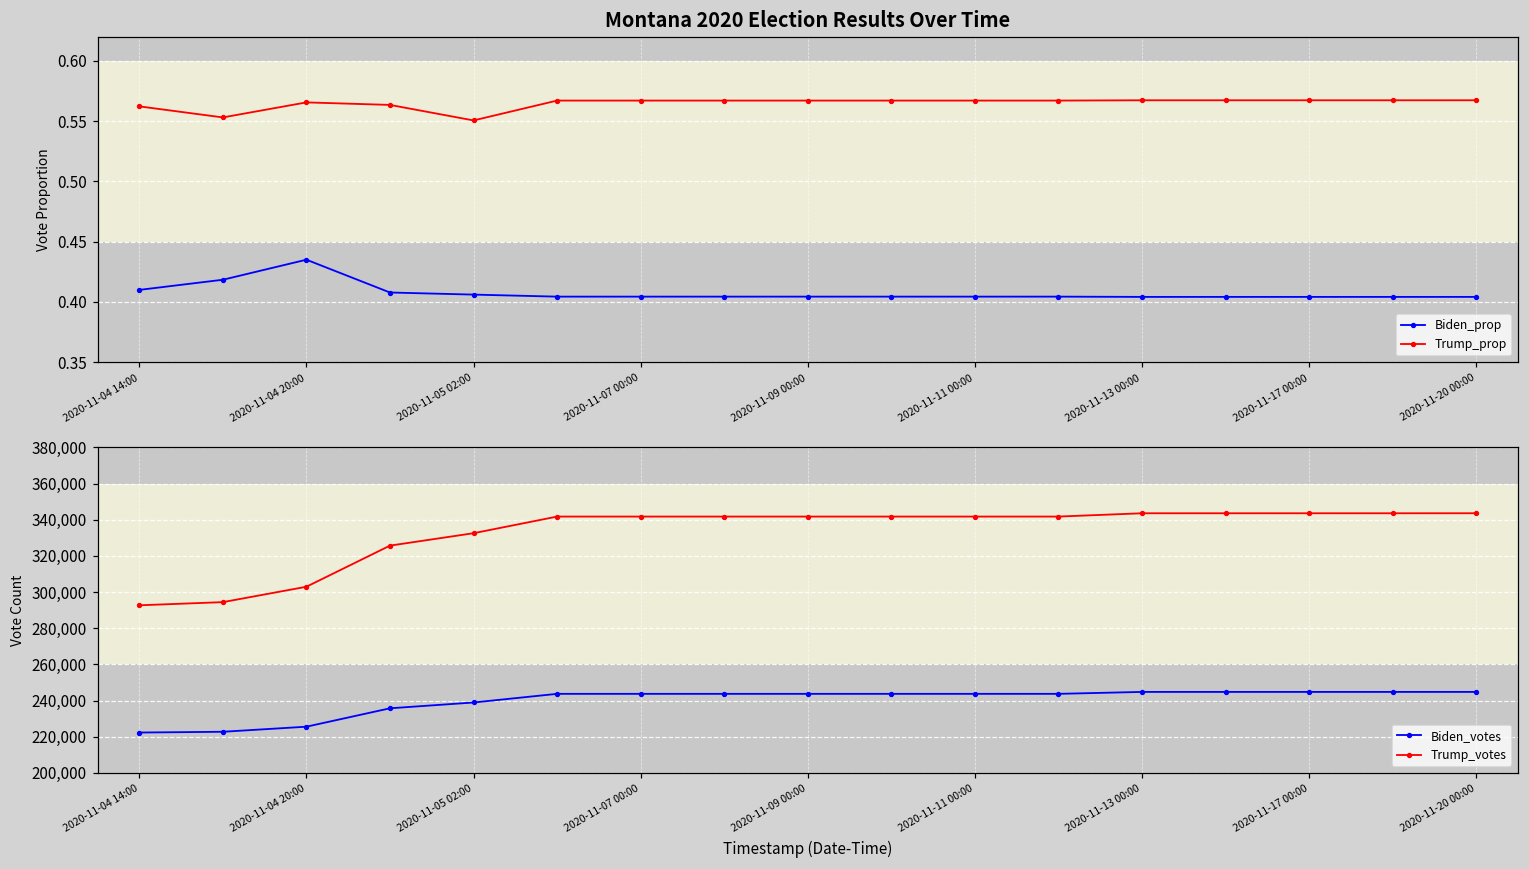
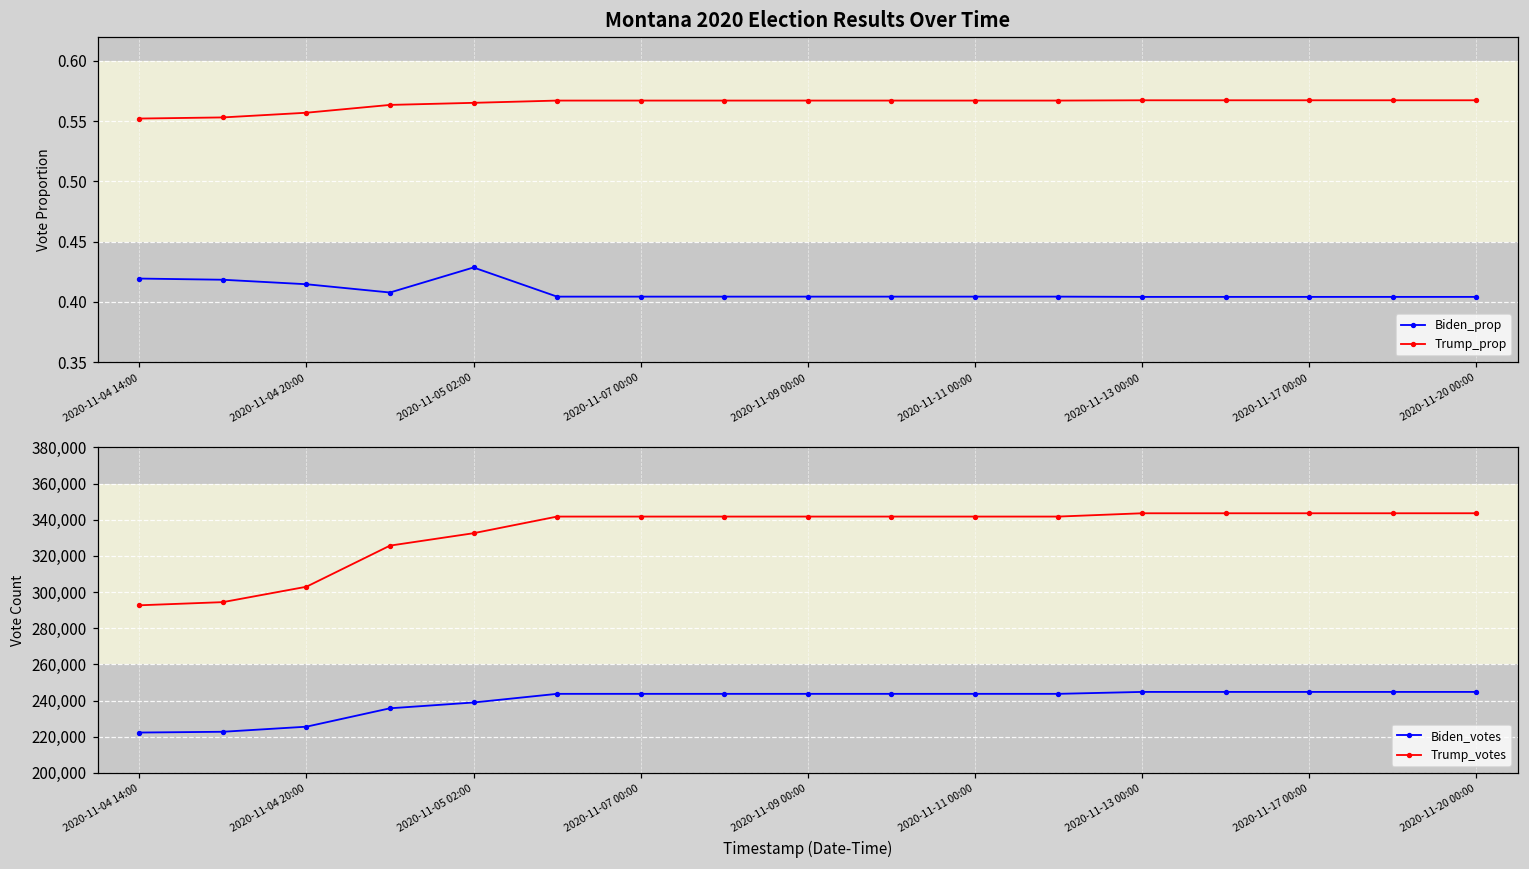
  {
    "Montana 2020 Election Results Over Time": {
      "Biden_prop": {
-       "2020-11-04 14:00": 0.410,
-       "2020-11-04 20:00": 0.435,
-       "2020-11-05 02:00": 0.406,
+       "2020-11-04 14:00": 0.419,
+       "2020-11-04 20:00": 0.415,
+       "2020-11-05 02:00": 0.429,
        "2020-11-07 00:00": 0.404,
        "2020-11-09 00:00": 0.404,
        "2020-11-11 00:00": 0.404,
        "2020-11-13 00:00": 0.404,
        "2020-11-17 00:00": 0.404,
        "2020-11-20 00:00": 0.404
      },
      "Trump_prop": {
-       "2020-11-04 14:00": 0.562,
-       "2020-11-04 20:00": 0.565,
-       "2020-11-05 02:00": 0.551,
+       "2020-11-04 14:00": 0.552,
+       "2020-11-04 20:00": 0.557,
+       "2020-11-05 02:00": 0.565,
        "2020-11-07 00:00": 0.567,
        "2020-11-09 00:00": 0.567,
        "2020-11-11 00:00": 0.567,
        "2020-11-13 00:00": 0.567,
        "2020-11-17 00:00": 0.567,
        "2020-11-20 00:00": 0.567
      }
    }
  }
